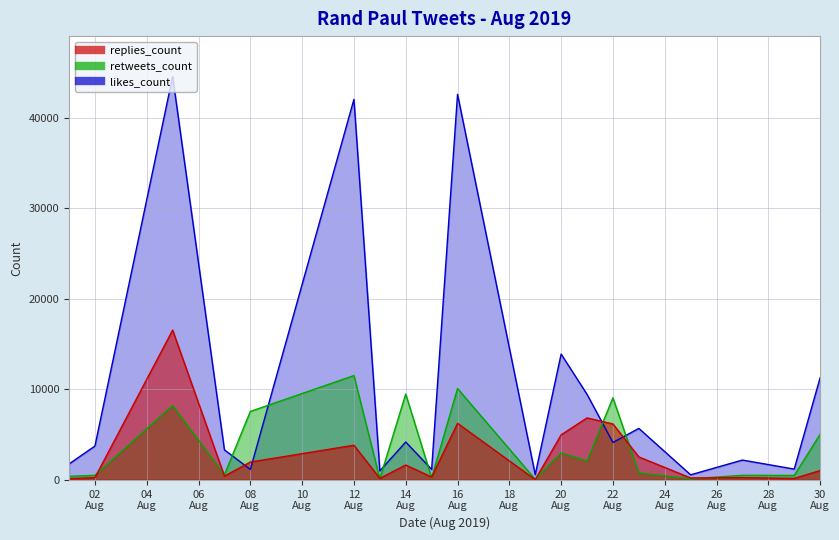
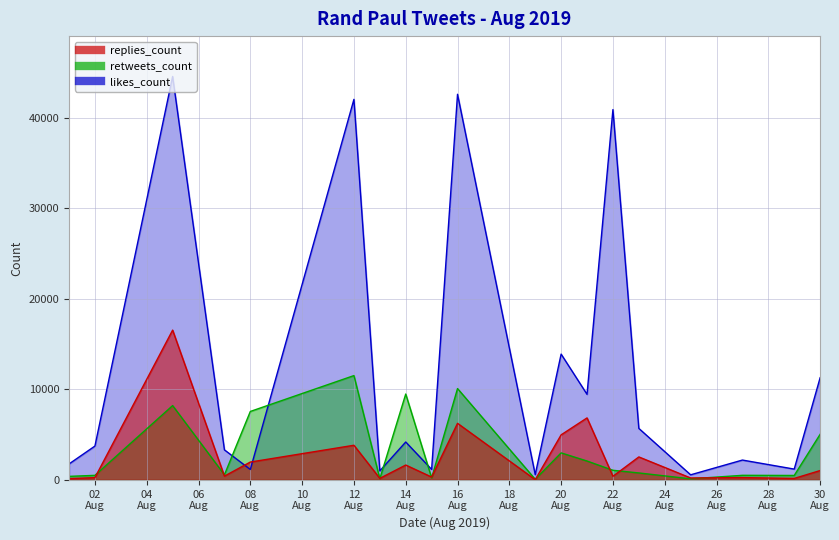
  {
    "likes_count": {
      "02 Aug": 4000,
      "08 Aug": 1000,
      "12 Aug": 42000,
      "14 Aug": 4000,
      "16 Aug": 43000,
      "20 Aug": 14000,
-     "22 Aug": 4000,
+     "22 Aug": 41000,
      "30 Aug": 11000
    },
    "retweets_count": {
      "08 Aug": 8000,
      "12 Aug": 12000,
      "14 Aug": 9000,
      "16 Aug": 10000,
      "20 Aug": 3000,
-     "22 Aug": 9000,
+     "22 Aug": 1000,
      "30 Aug": 5000
    },
    "replies_count": {
      "08 Aug": 2000,
      "12 Aug": 4000,
      "14 Aug": 2000,
      "16 Aug": 6000,
      "20 Aug": 5000,
-     "22 Aug": 6000,
+     "22 Aug": 0,
      "30 Aug": 1000
    }
  }
